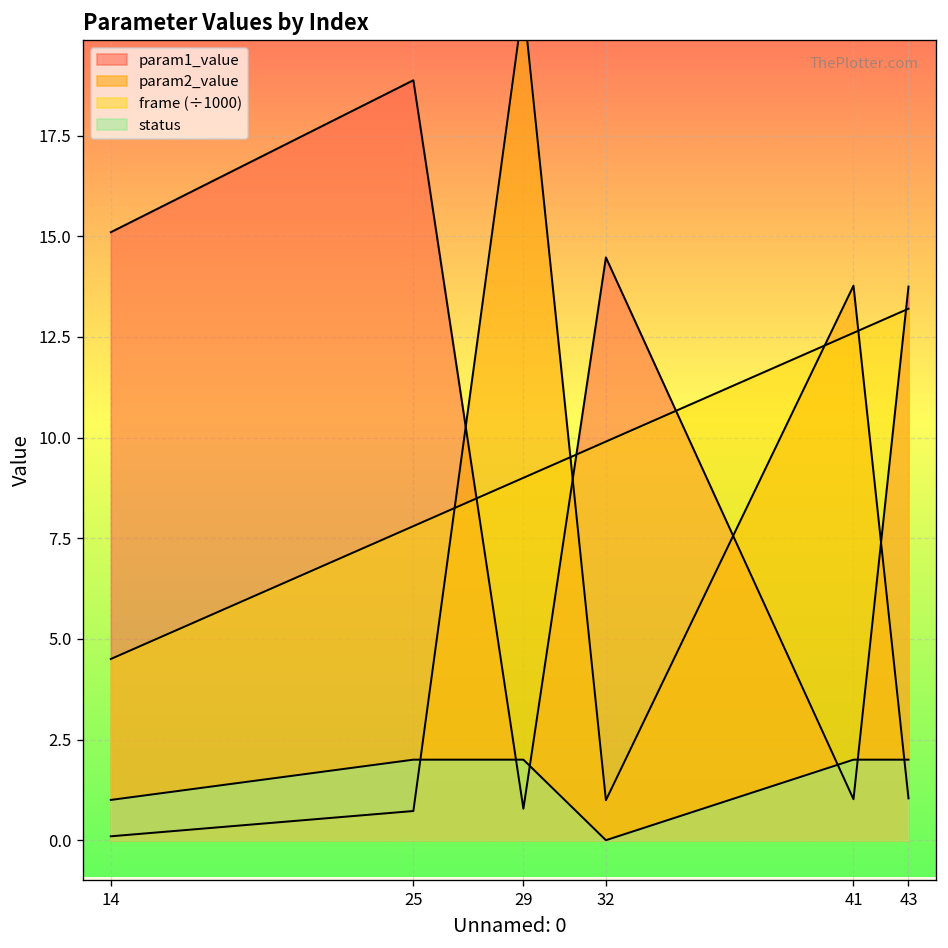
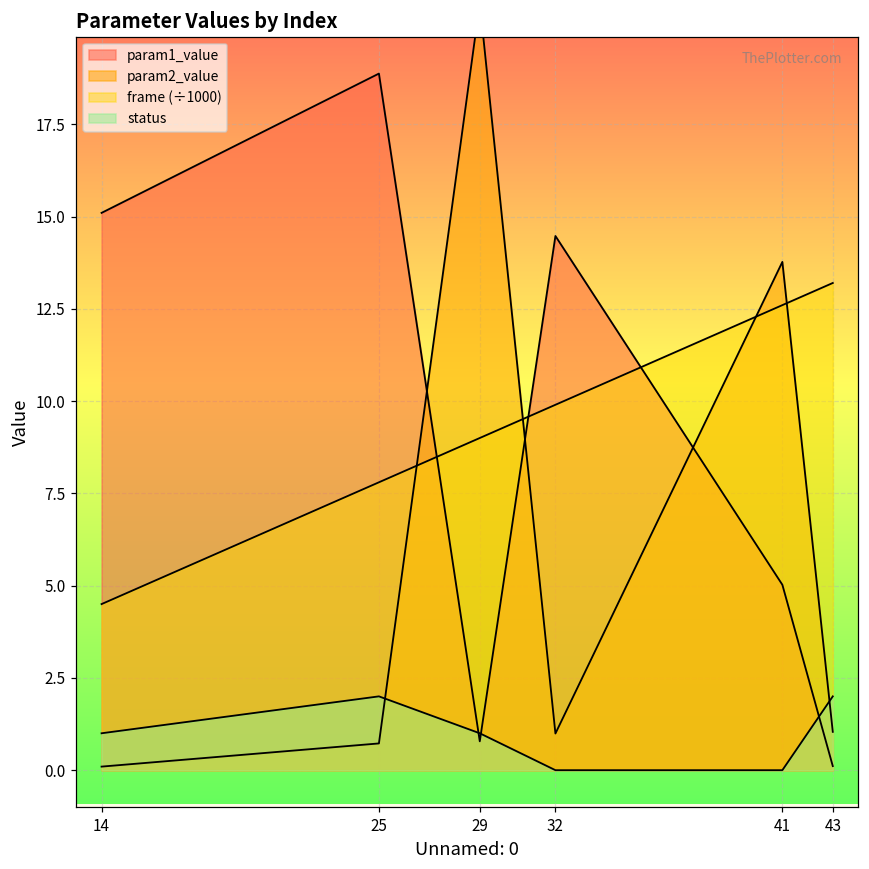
  {
    "param1_value": {
      "14": 15.1,
      "25": 18.9,
      "29": 0.8,
      "32": 14.5,
-     "41": 1.0,
-     "43": 13.7
+     "41": 5.0,
+     "43": 0.1
    },
    "status": {
      "14": 1,
      "25": 2,
-     "29": 2,
+     "29": 1,
      "32": 0,
-     "41": 2,
+     "41": 0,
      "43": 2
    }
  }
